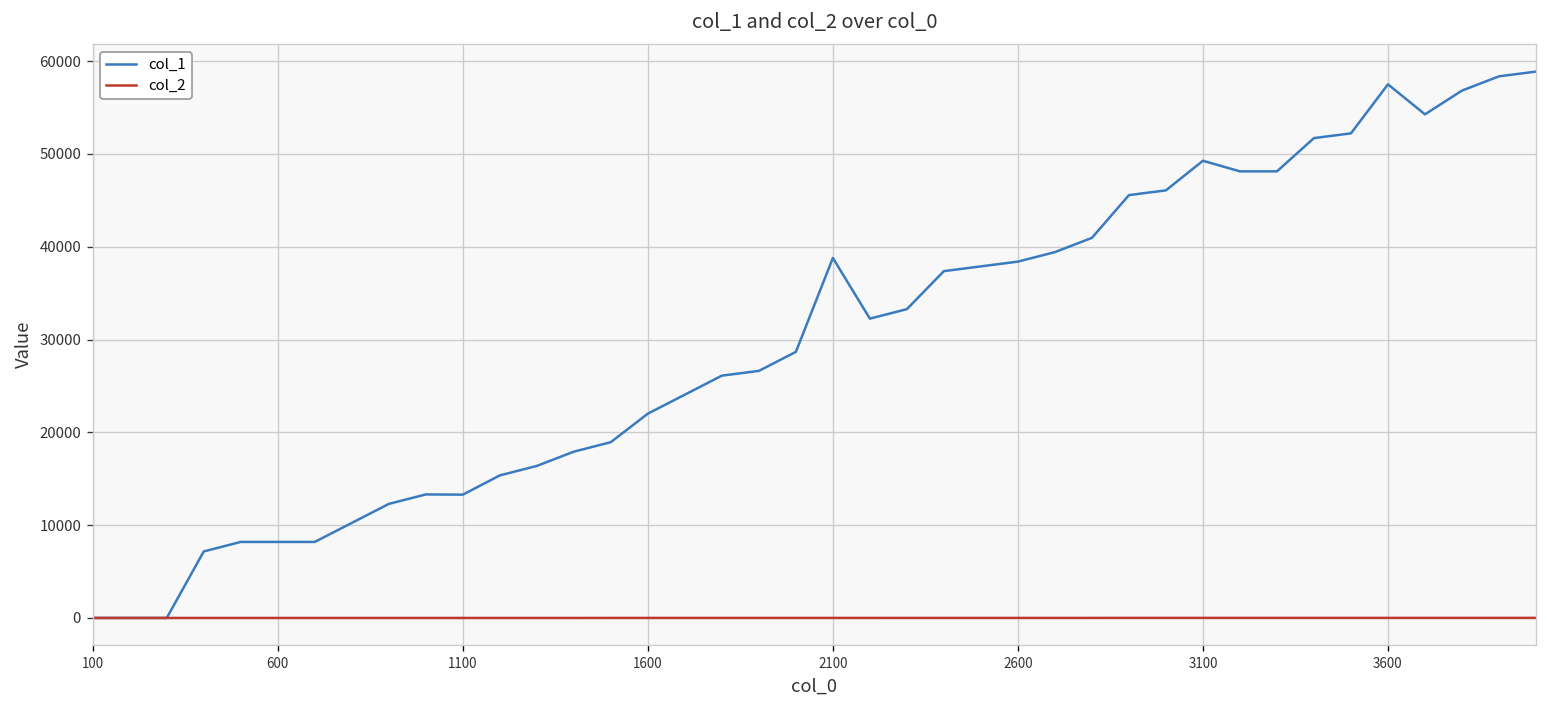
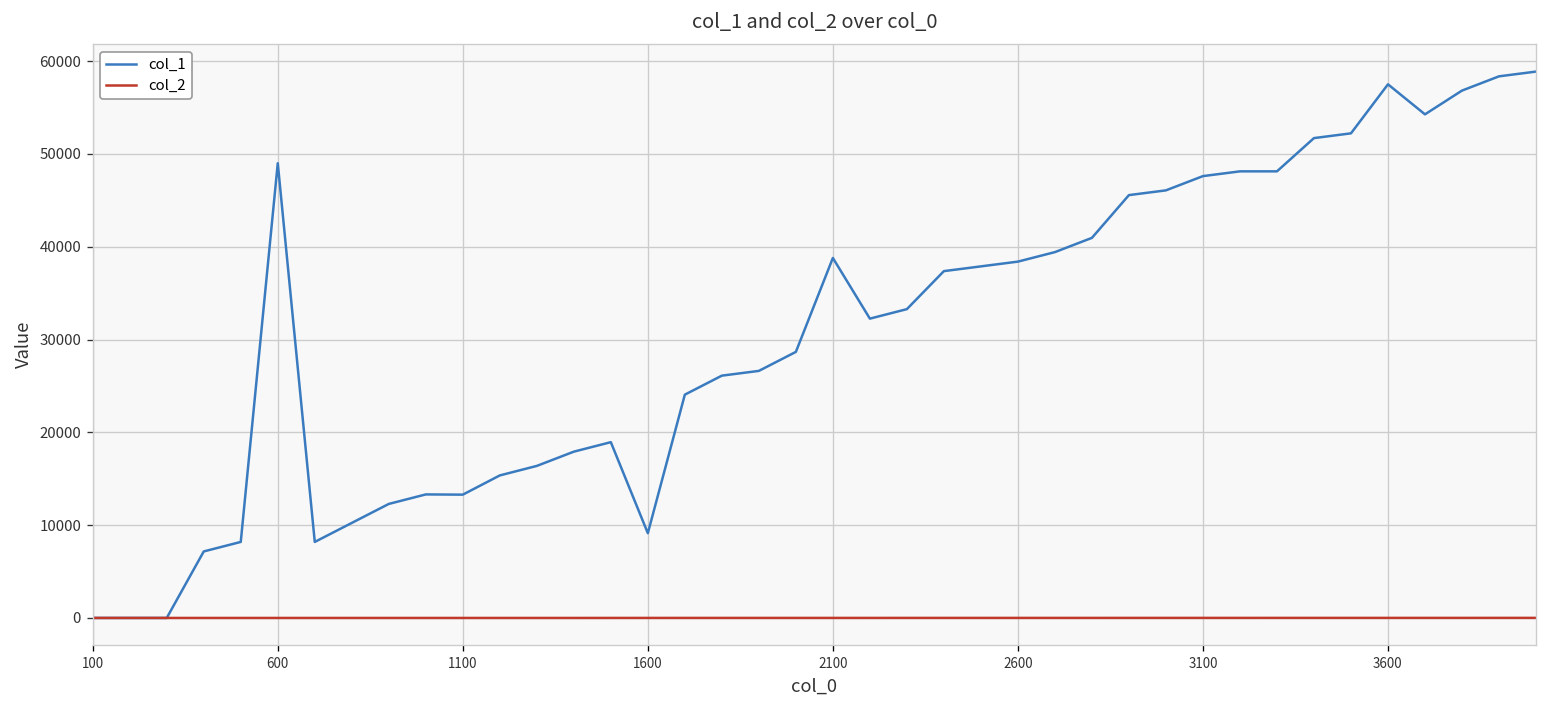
  {
    "col_1": {
-     "600": 8000,
+     "600": 49000,
      "1100": 13000,
-     "1600": 22000,
+     "1600": 9000,
      "2100": 39000,
      "2600": 38000,
-     "3100": 49000,
+     "3100": 48000,
      "3600": 58000
    },
    "col_2": {
      "600": 0,
      "1100": 0,
      "1600": 0,
      "2100": 0,
      "2600": 0,
      "3100": 0,
      "3600": 0
    }
  }
